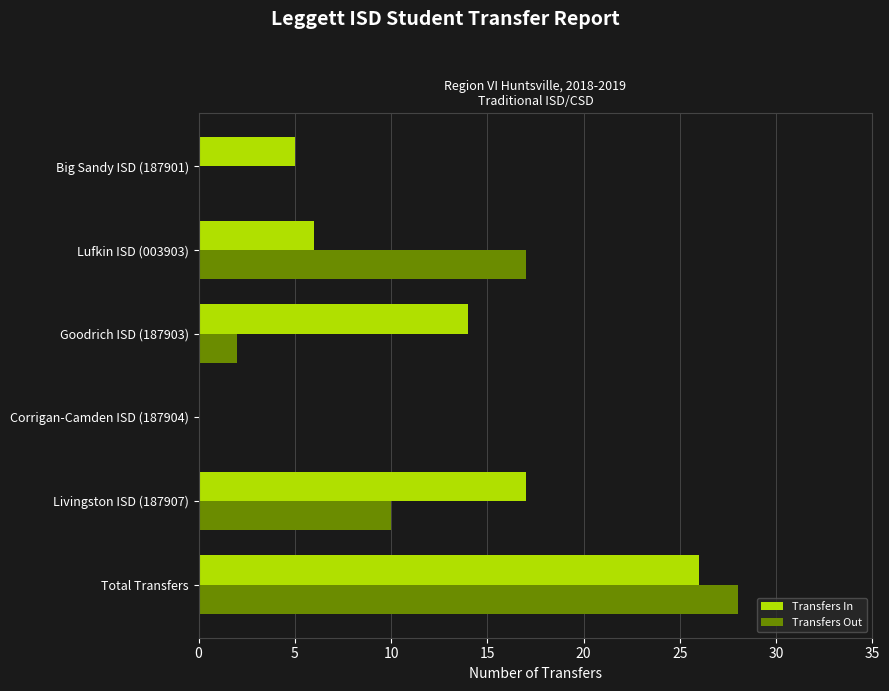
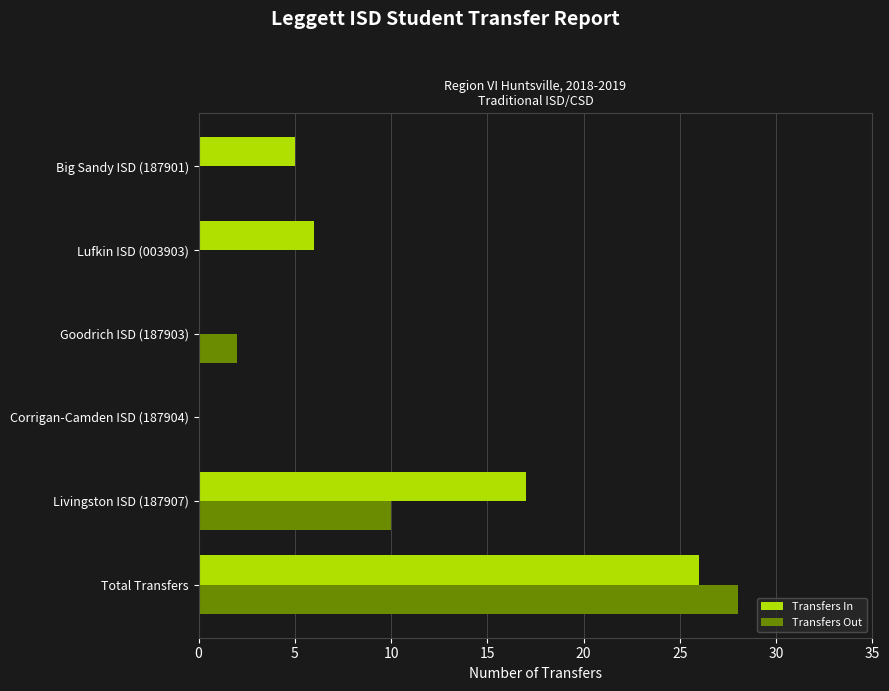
  {
    "Transfers In": {
      "Big Sandy ISD (187901)": 5,
      "Lufkin ISD (003903)": 6,
-     "Goodrich ISD (187903)": 14,
+     "Goodrich ISD (187903)": 0,
      "Corrigan-Camden ISD (187904)": 0,
      "Livingston ISD (187907)": 17,
      "Total Transfers": 26
    },
    "Transfers Out": {
      "Big Sandy ISD (187901)": 0,
-     "Lufkin ISD (003903)": 17,
+     "Lufkin ISD (003903)": 0,
      "Goodrich ISD (187903)": 2,
      "Corrigan-Camden ISD (187904)": 0,
      "Livingston ISD (187907)": 10,
      "Total Transfers": 28
    }
  }
